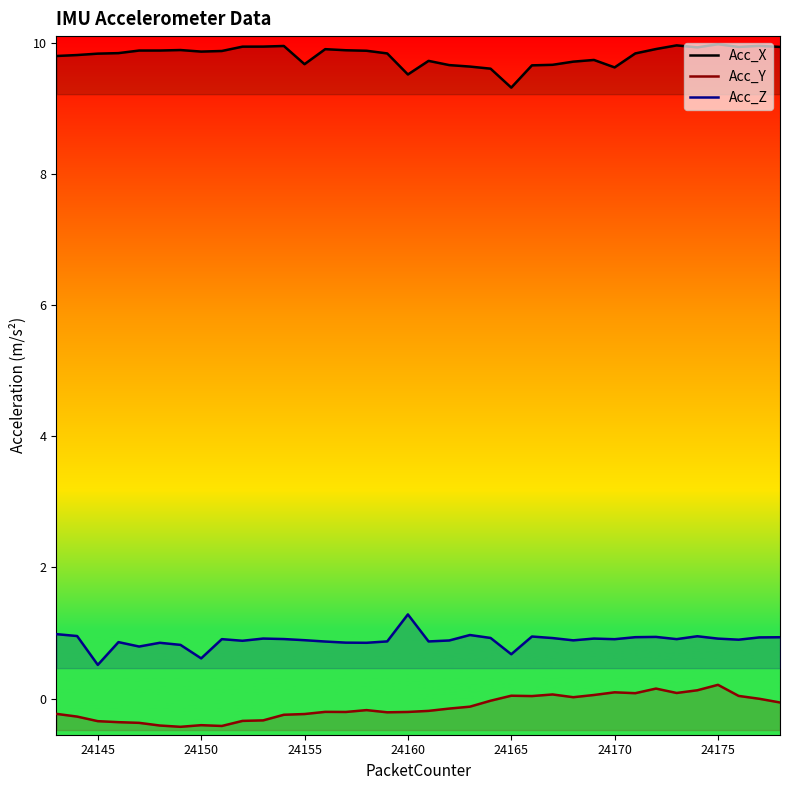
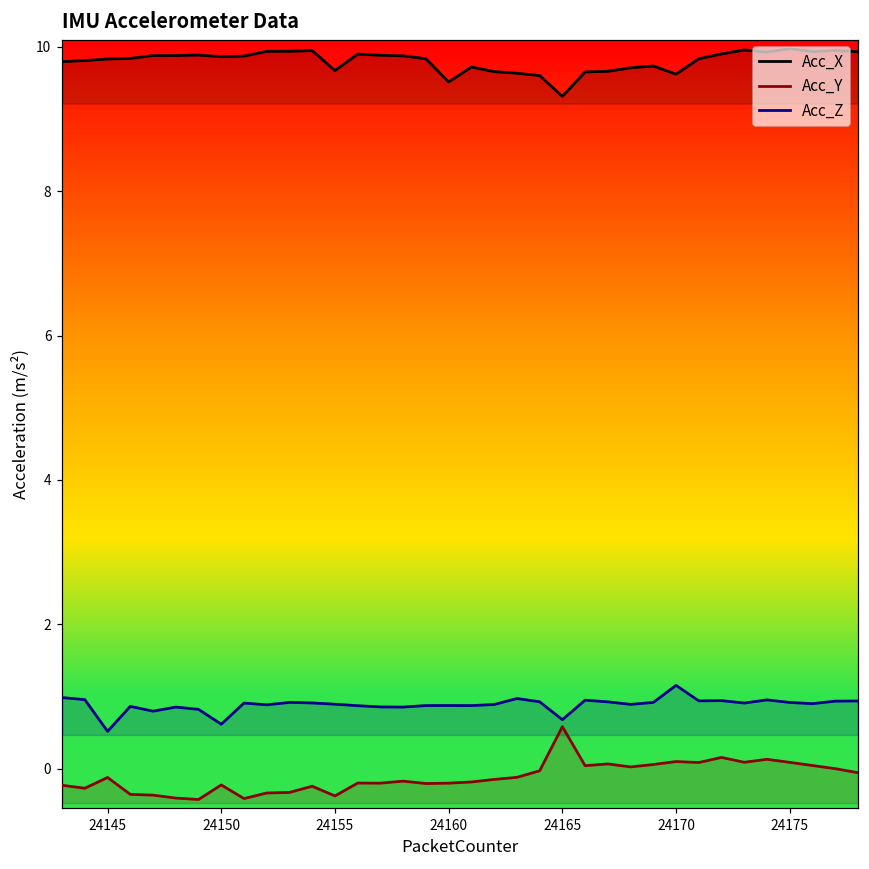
  {
    "Acc_X": {
      "24145": 9.8,
      "24150": 9.9,
      "24155": 9.7,
      "24160": 9.5,
      "24165": 9.3,
      "24170": 9.6
    },
    "Acc_Y": {
-     "24145": -0.3,
-     "24150": -0.4,
-     "24155": -0.2,
+     "24145": -0.1,
+     "24150": -0.2,
+     "24155": -0.4,
      "24160": -0.2,
-     "24165": 0.0,
+     "24165": 0.6,
      "24170": 0.1,
-     "24175": 0.2
+     "24175": 0.1
    },
    "Acc_Z": {
      "24145": 0.5,
      "24150": 0.6,
      "24155": 0.9,
-     "24160": 1.3,
+     "24160": 0.9,
      "24165": 0.7,
-     "24170": 0.9,
+     "24170": 1.2,
      "24175": 0.9
    }
  }
